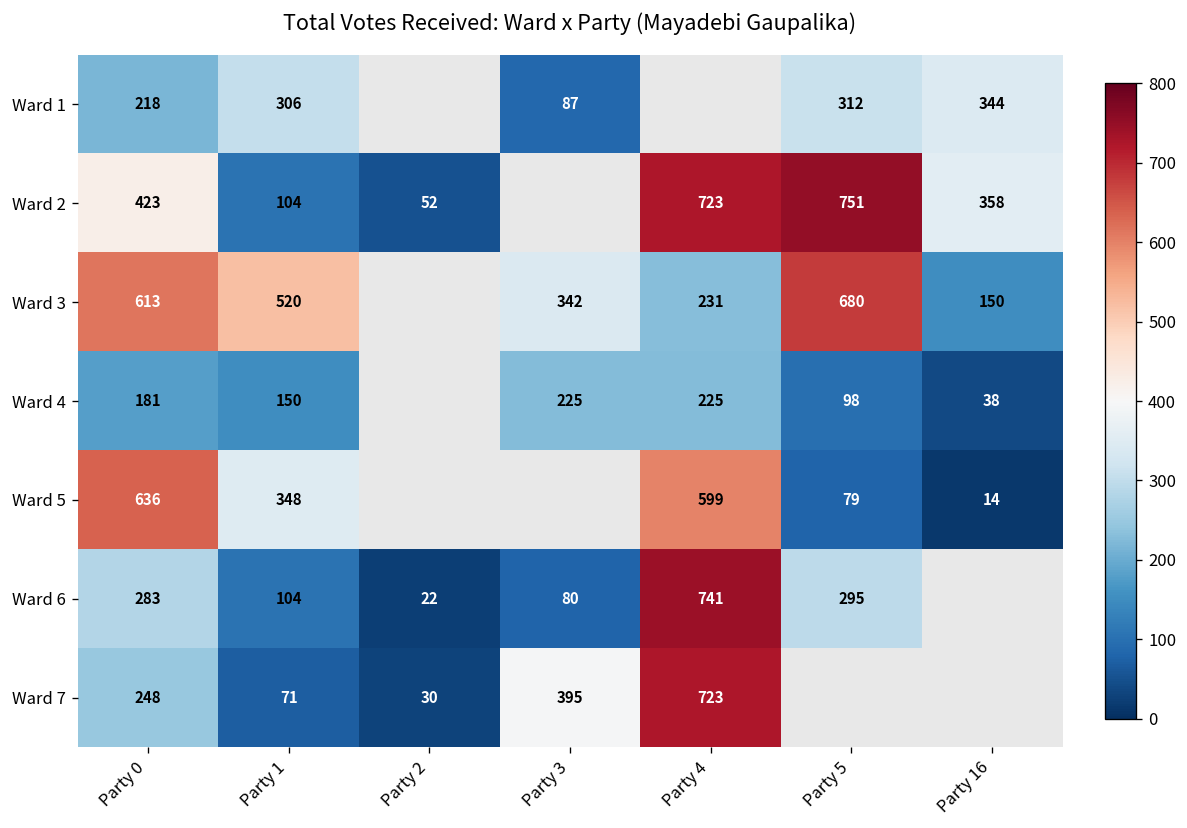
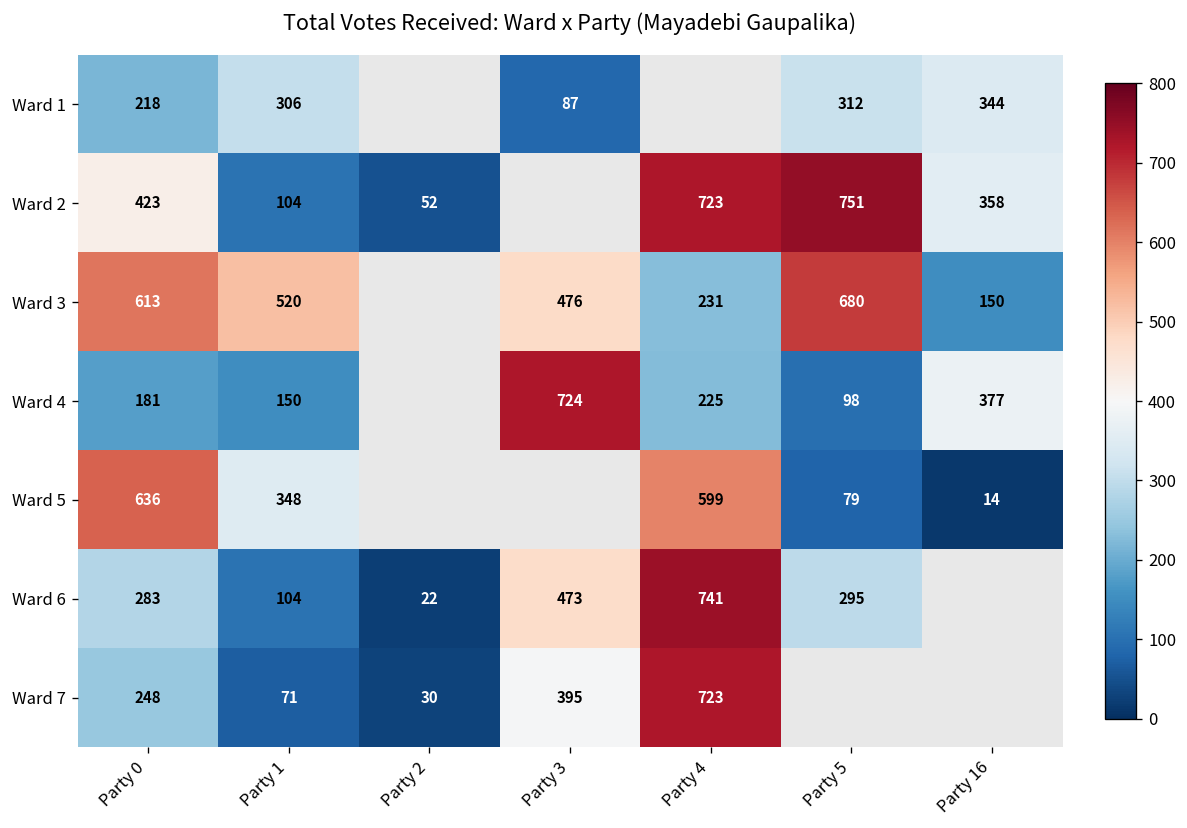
  {
    "Ward 1": {
      "Party 0": 218,
      "Party 1": 306,
      "Party 3": 87,
      "Party 5": 312,
      "Party 16": 344
    },
    "Ward 2": {
      "Party 0": 423,
      "Party 1": 104,
      "Party 2": 52,
      "Party 4": 723,
      "Party 5": 751,
      "Party 16": 358
    },
    "Ward 3": {
      "Party 0": 613,
      "Party 1": 520,
-     "Party 3": 342,
+     "Party 3": 476,
      "Party 4": 231,
      "Party 5": 680,
      "Party 16": 150
    },
    "Ward 4": {
      "Party 0": 181,
      "Party 1": 150,
-     "Party 3": 225,
+     "Party 3": 724,
      "Party 4": 225,
      "Party 5": 98,
-     "Party 16": 38
+     "Party 16": 377
    },
    "Ward 5": {
      "Party 0": 636,
      "Party 1": 348,
      "Party 4": 599,
      "Party 5": 79,
      "Party 16": 14
    },
    "Ward 6": {
      "Party 0": 283,
      "Party 1": 104,
      "Party 2": 22,
-     "Party 3": 80,
+     "Party 3": 473,
      "Party 4": 741,
      "Party 5": 295
    },
    "Ward 7": {
      "Party 0": 248,
      "Party 1": 71,
      "Party 2": 30,
      "Party 3": 395,
      "Party 4": 723
    }
  }
